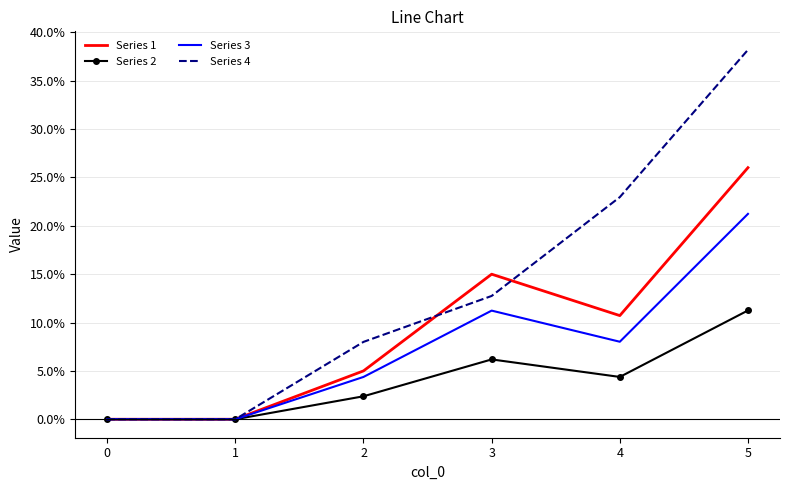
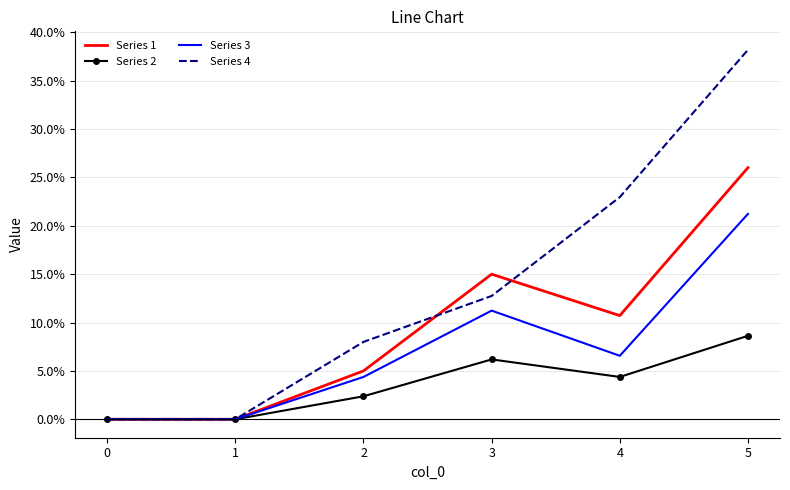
  {
    "Series 1": {
      "2": "5%",
      "3": "15%",
      "4": "11%",
      "5": "26%"
    },
    "Series 2": {
      "2": "2%",
      "3": "6%",
      "4": "4%",
-     "5": "11%"
+     "5": "9%"
    },
    "Series 3": {
      "2": "4%",
      "3": "11%",
-     "4": "8%",
+     "4": "7%",
      "5": "21%"
    },
    "Series 4": {
      "2": "8%",
      "3": "13%",
      "4": "23%",
      "5": "38%"
    }
  }
